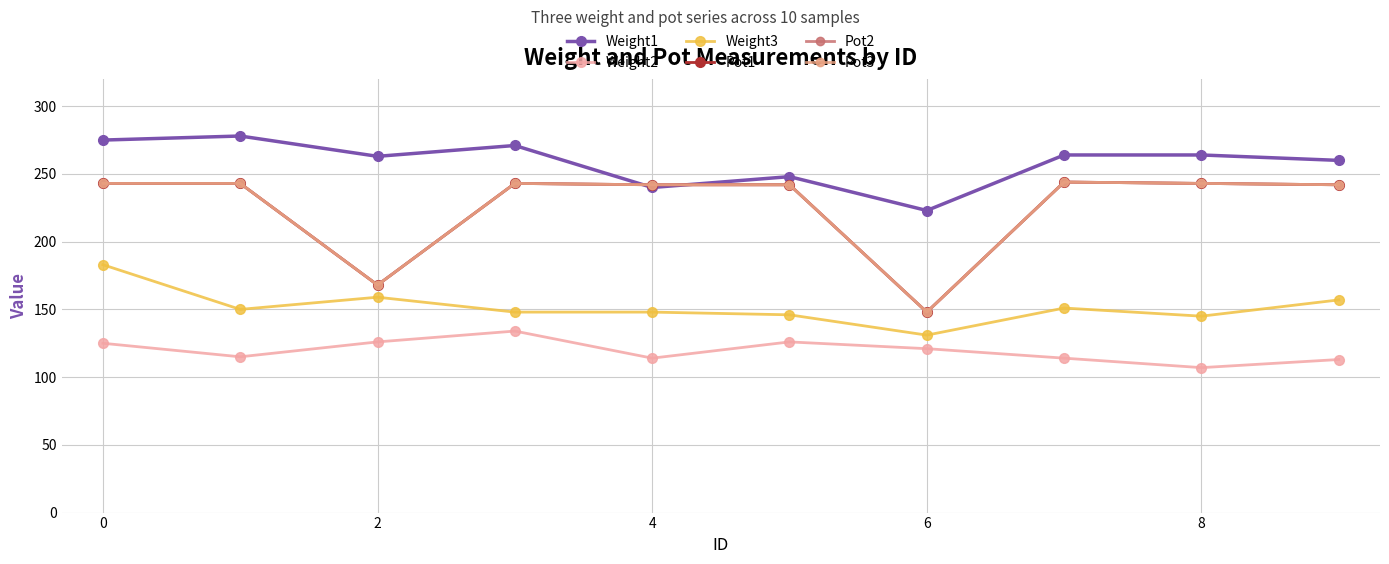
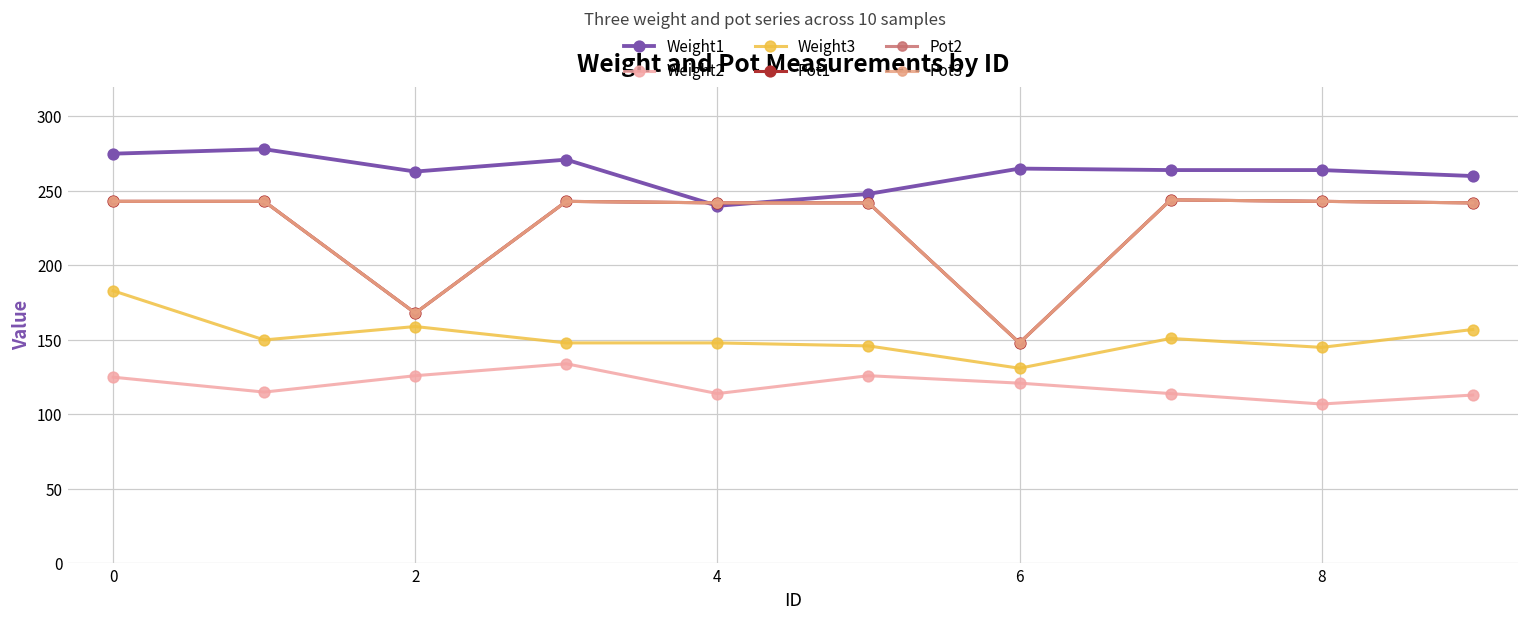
  {
    "Weight1": {
      "0": 275,
      "2": 263,
      "4": 240,
-     "6": 223,
+     "6": 265,
      "8": 264
    },
    "Weight3": {
      "0": 183,
      "2": 159,
      "4": 148,
      "6": 131,
      "8": 145
    }
  }
